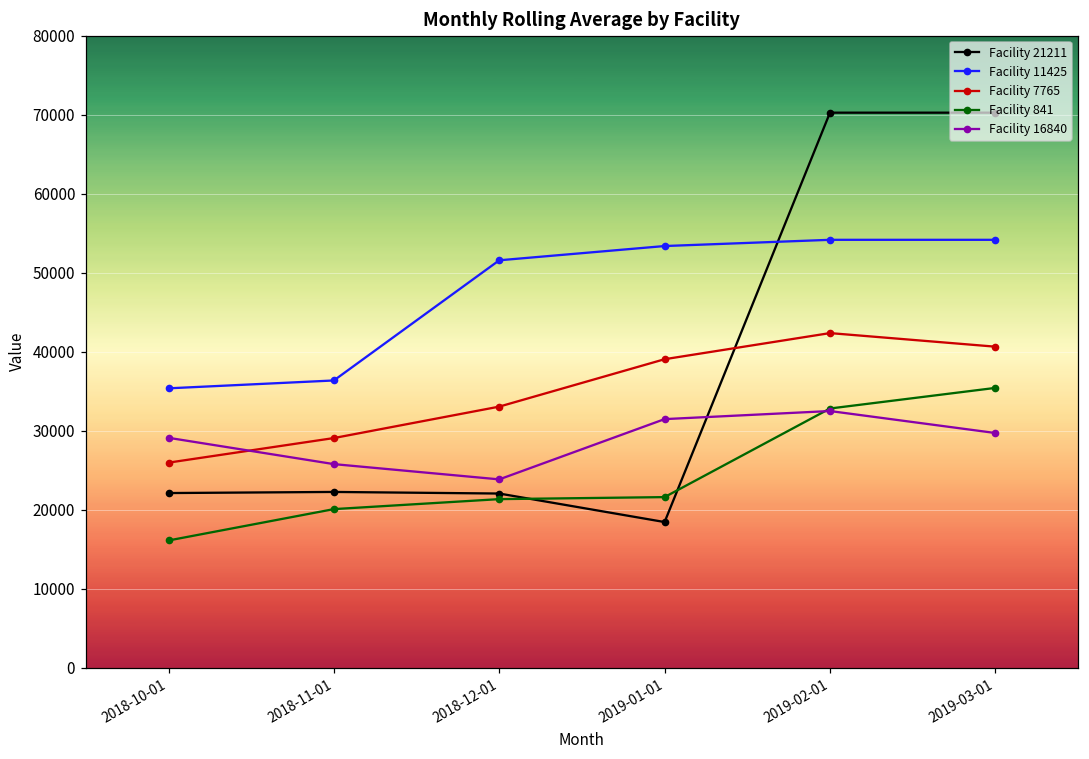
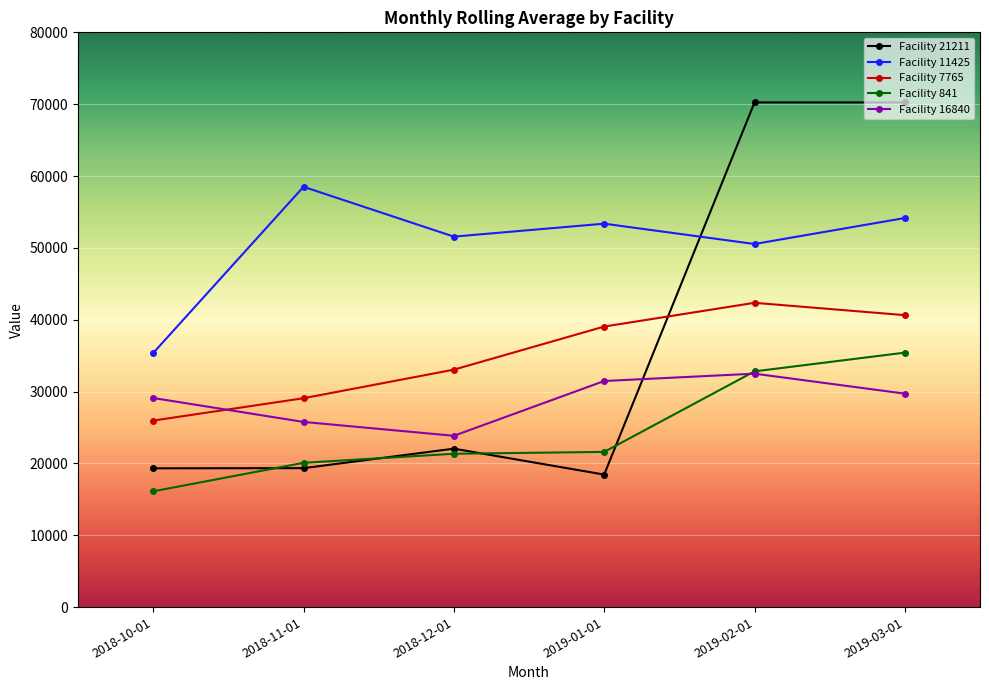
  {
    "Facility 21211": {
-     "2018-10-01": 22000,
-     "2018-11-01": 22000,
+     "2018-10-01": 19000,
+     "2018-11-01": 19000,
      "2018-12-01": 22000,
      "2019-01-01": 18000,
      "2019-02-01": 70000
    },
    "Facility 11425": {
      "2018-10-01": 35000,
-     "2018-11-01": 36000,
+     "2018-11-01": 58000,
      "2018-12-01": 52000,
      "2019-01-01": 53000,
-     "2019-02-01": 54000,
+     "2019-02-01": 51000,
      "2019-03-01": 54000
    },
    "Facility 7765": {
      "2018-10-01": 26000,
      "2018-11-01": 29000,
      "2018-12-01": 33000,
      "2019-01-01": 39000,
      "2019-02-01": 42000,
      "2019-03-01": 41000
    },
    "Facility 841": {
      "2018-10-01": 16000,
      "2018-11-01": 20000,
      "2018-12-01": 21000,
      "2019-01-01": 22000,
      "2019-03-01": 35000
    },
    "Facility 16840": {
      "2018-10-01": 29000,
      "2018-11-01": 26000,
      "2018-12-01": 24000,
      "2019-01-01": 31000,
      "2019-03-01": 30000
    }
  }
